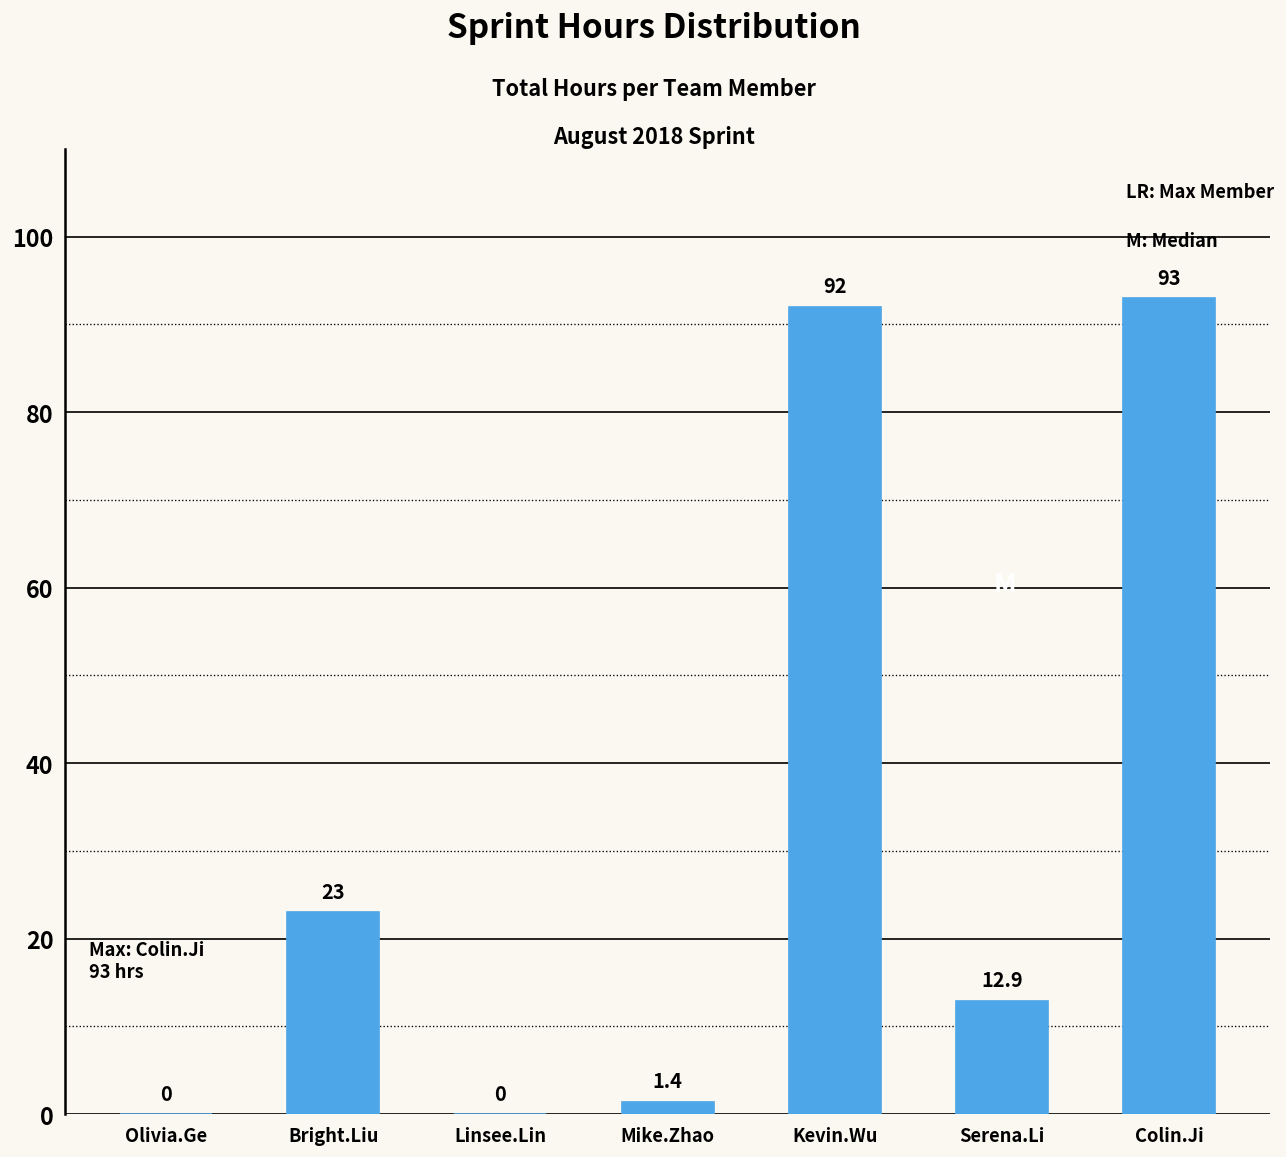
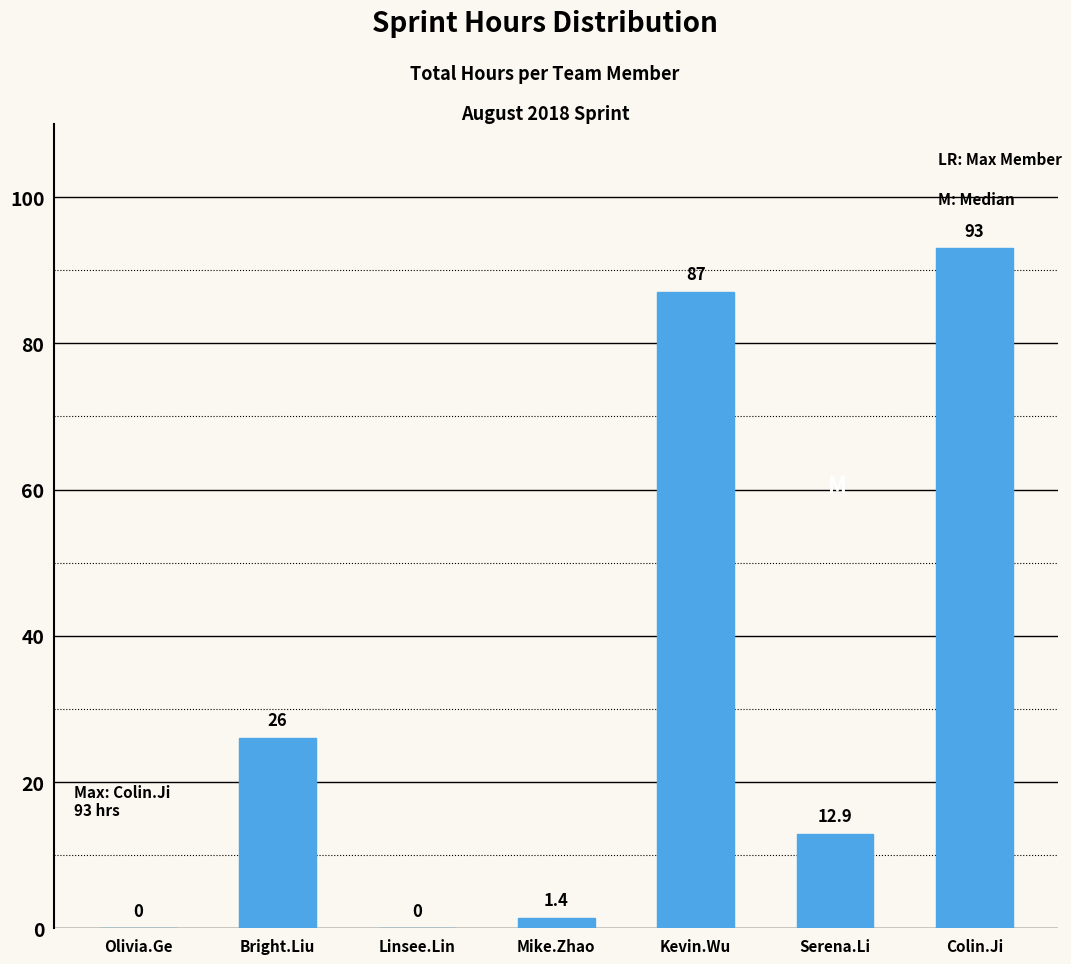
  {
    "Olivia.Ge": 0,
-   "Bright.Liu": 23,
+   "Bright.Liu": 26,
    "Linsee.Lin": 0,
    "Mike.Zhao": 1.4,
-   "Kevin.Wu": 92,
+   "Kevin.Wu": 87,
    "Serena.Li": 12.9,
    "Colin.Ji": 93
  }
